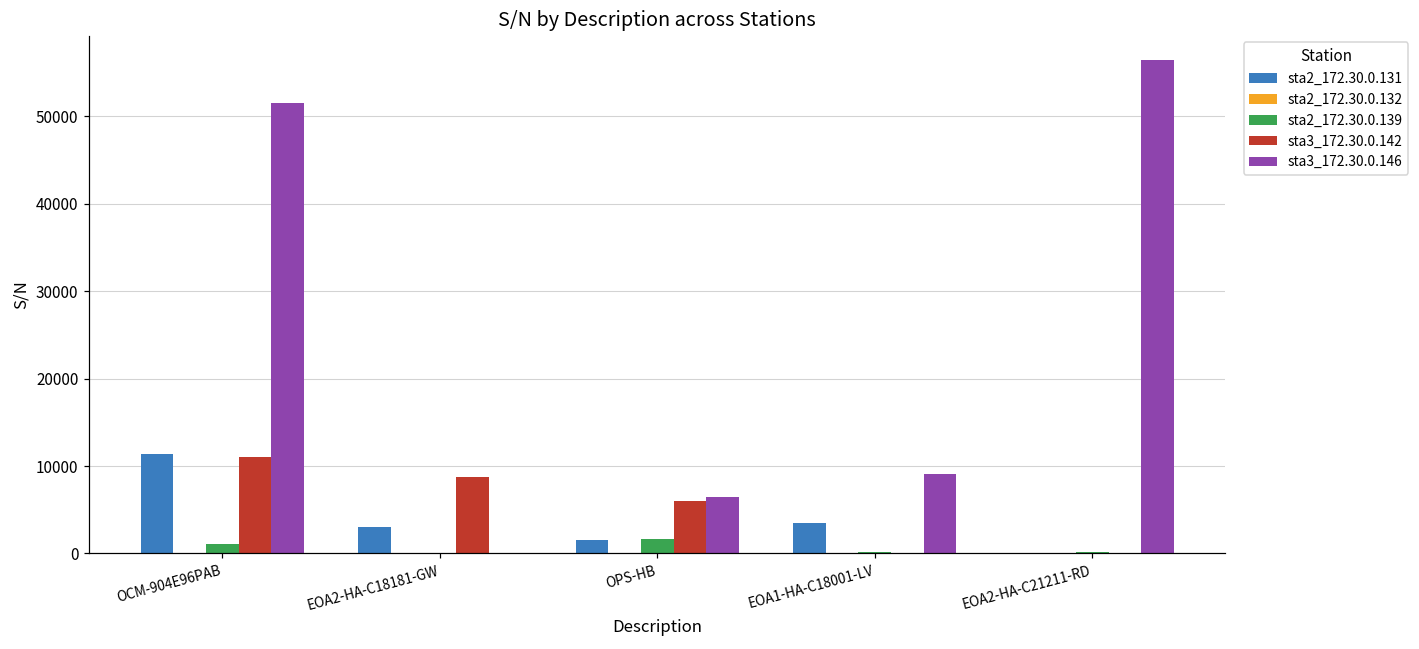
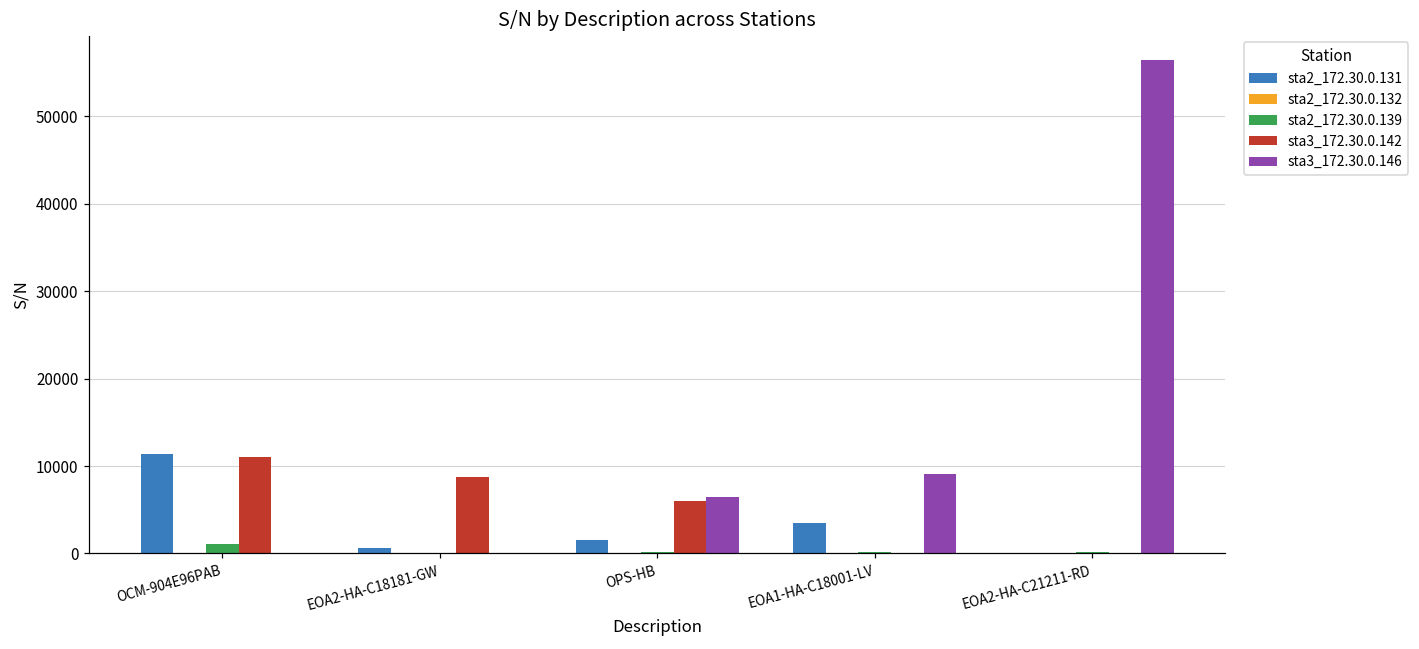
  {
    "sta2_172.30.0.131": {
      "OCM-904E96PAB": 11000,
-     "EOA2-HA-C18181-GW": 3000,
+     "EOA2-HA-C18181-GW": 1000,
      "OPS-HB": 2000,
      "EOA1-HA-C18001-LV": 4000
    },
    "sta2_172.30.0.139": {
      "OCM-904E96PAB": 1000,
-     "OPS-HB": 2000
+     "OPS-HB": 0
    },
    "sta3_172.30.0.142": {
      "OCM-904E96PAB": 11000,
      "EOA2-HA-C18181-GW": 9000,
      "OPS-HB": 6000,
      "EOA1-HA-C18001-LV": 0,
      "EOA2-HA-C21211-RD": 0
    },
    "sta3_172.30.0.146": {
-     "OCM-904E96PAB": 52000,
+     "OCM-904E96PAB": 0,
      "OPS-HB": 6000,
      "EOA1-HA-C18001-LV": 9000,
      "EOA2-HA-C21211-RD": 56000
    }
  }
